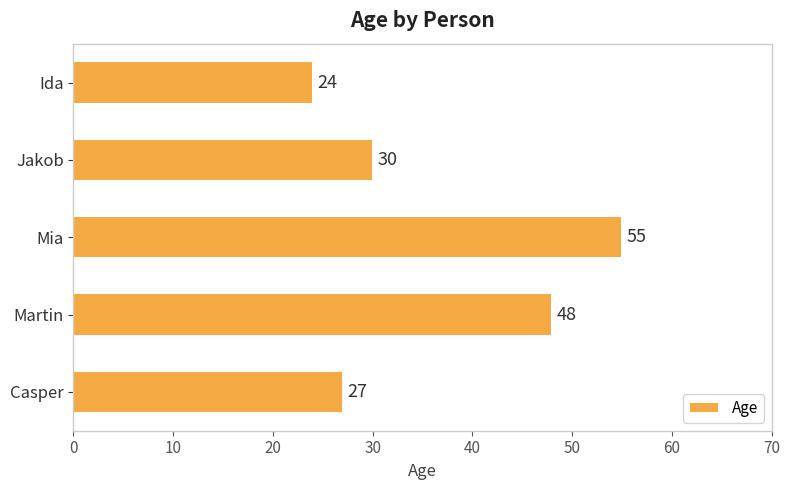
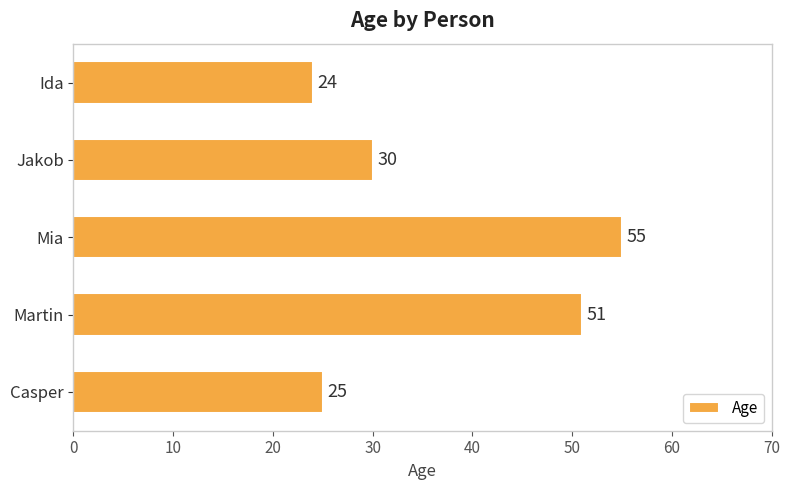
  {
    "Ida": 24,
    "Jakob": 30,
    "Mia": 55,
-   "Martin": 48,
-   "Casper": 27
+   "Martin": 51,
+   "Casper": 25
  }
